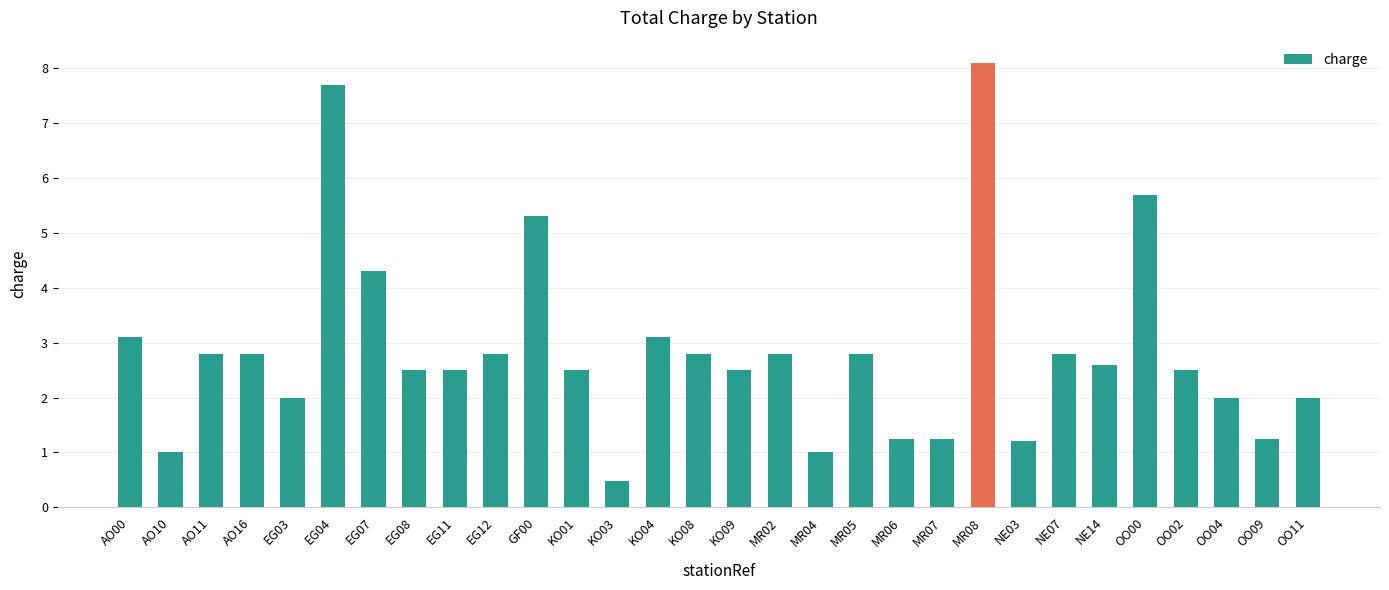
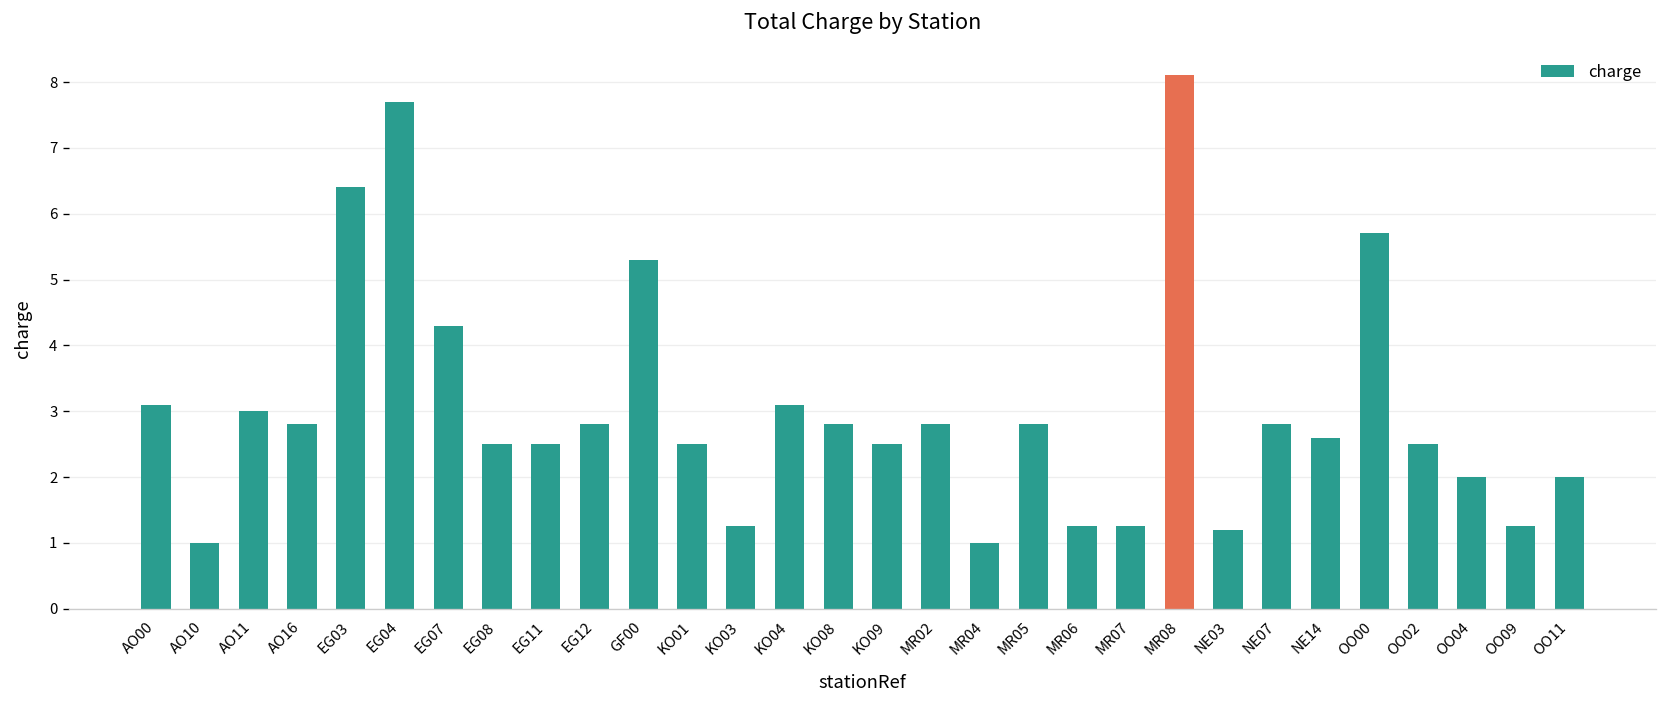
  {
    "AO00": 3.1,
    "AO10": 1.0,
-   "AO11": 2.8,
+   "AO11": 3.0,
    "AO16": 2.8,
-   "EG03": 2.0,
+   "EG03": 6.4,
    "EG04": 7.7,
    "EG07": 4.3,
    "EG08": 2.5,
    "EG11": 2.5,
    "EG12": 2.8,
    "GF00": 5.3,
    "KO01": 2.5,
-   "KO03": 0.5,
+   "KO03": 1.3,
    "KO04": 3.1,
    "KO08": 2.8,
    "KO09": 2.5,
    "MR02": 2.8,
    "MR04": 1.0,
    "MR05": 2.8,
    "MR06": 1.3,
    "MR07": 1.3,
    "MR08": 8.1,
    "NE03": 1.2,
    "NE07": 2.8,
    "NE14": 2.6,
    "OO00": 5.7,
    "OO02": 2.5,
    "OO04": 2.0,
    "OO09": 1.3,
    "OO11": 2.0
  }
